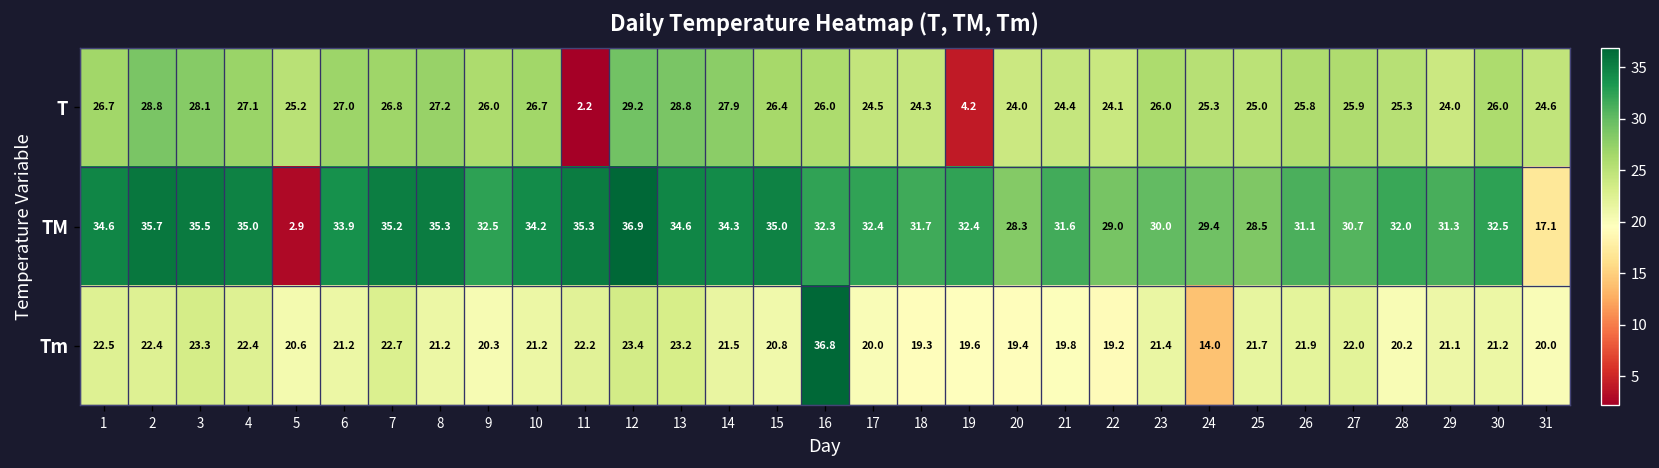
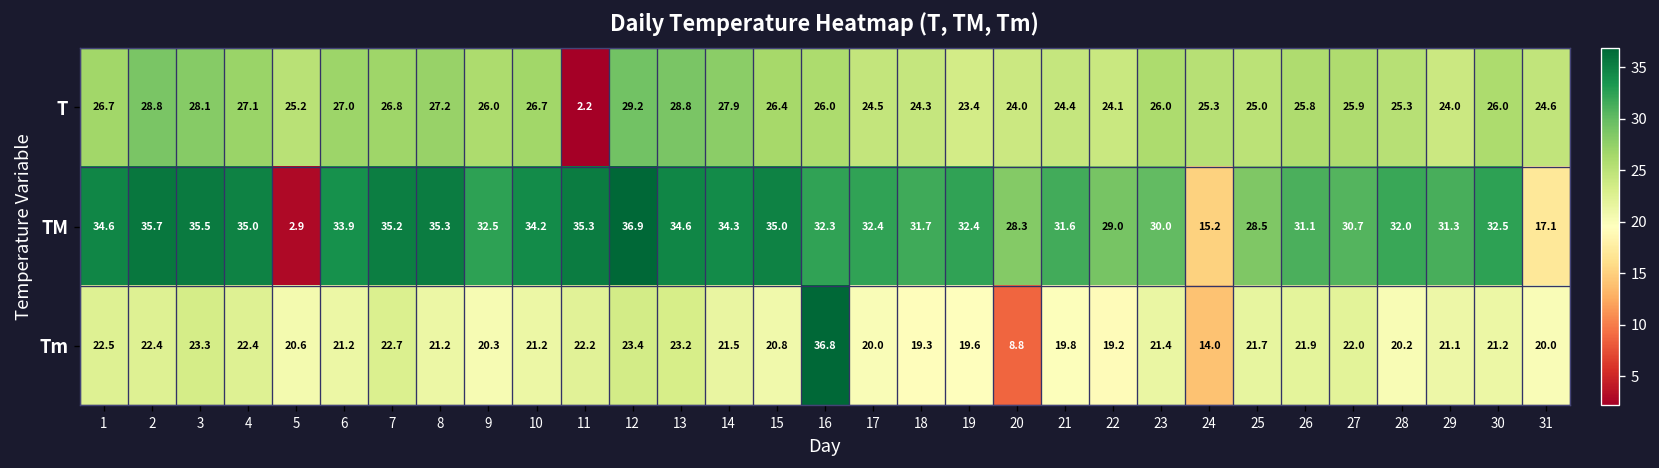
  {
    "T": {
      "1": 26.7,
      "2": 28.8,
      "3": 28.1,
      "4": 27.1,
      "5": 25.2,
      "6": 27.0,
      "7": 26.8,
      "8": 27.2,
      "9": 26.0,
      "10": 26.7,
      "11": 2.2,
      "12": 29.2,
      "13": 28.8,
      "14": 27.9,
      "15": 26.4,
      "16": 26.0,
      "17": 24.5,
      "18": 24.3,
-     "19": 4.2,
+     "19": 23.4,
      "20": 24.0,
      "21": 24.4,
      "22": 24.1,
      "23": 26.0,
      "24": 25.3,
      "25": 25.0,
      "26": 25.8,
      "27": 25.9,
      "28": 25.3,
      "29": 24.0,
      "30": 26.0,
      "31": 24.6
    },
    "TM": {
      "1": 34.6,
      "2": 35.7,
      "3": 35.5,
      "4": 35.0,
      "5": 2.9,
      "6": 33.9,
      "7": 35.2,
      "8": 35.3,
      "9": 32.5,
      "10": 34.2,
      "11": 35.3,
      "12": 36.9,
      "13": 34.6,
      "14": 34.3,
      "15": 35.0,
      "16": 32.3,
      "17": 32.4,
      "18": 31.7,
      "19": 32.4,
      "20": 28.3,
      "21": 31.6,
      "22": 29.0,
      "23": 30.0,
-     "24": 29.4,
+     "24": 15.2,
      "25": 28.5,
      "26": 31.1,
      "27": 30.7,
      "28": 32.0,
      "29": 31.3,
      "30": 32.5,
      "31": 17.1
    },
    "Tm": {
      "1": 22.5,
      "2": 22.4,
      "3": 23.3,
      "4": 22.4,
      "5": 20.6,
      "6": 21.2,
      "7": 22.7,
      "8": 21.2,
      "9": 20.3,
      "10": 21.2,
      "11": 22.2,
      "12": 23.4,
      "13": 23.2,
      "14": 21.5,
      "15": 20.8,
      "16": 36.8,
      "17": 20.0,
      "18": 19.3,
      "19": 19.6,
-     "20": 19.4,
+     "20": 8.8,
      "21": 19.8,
      "22": 19.2,
      "23": 21.4,
      "24": 14.0,
      "25": 21.7,
      "26": 21.9,
      "27": 22.0,
      "28": 20.2,
      "29": 21.1,
      "30": 21.2,
      "31": 20.0
    }
  }
